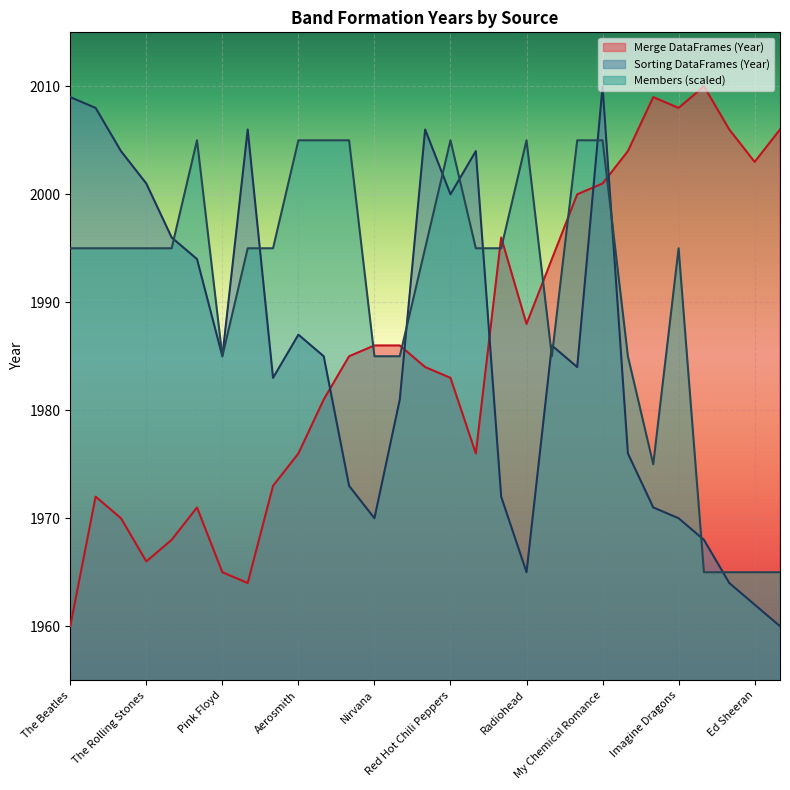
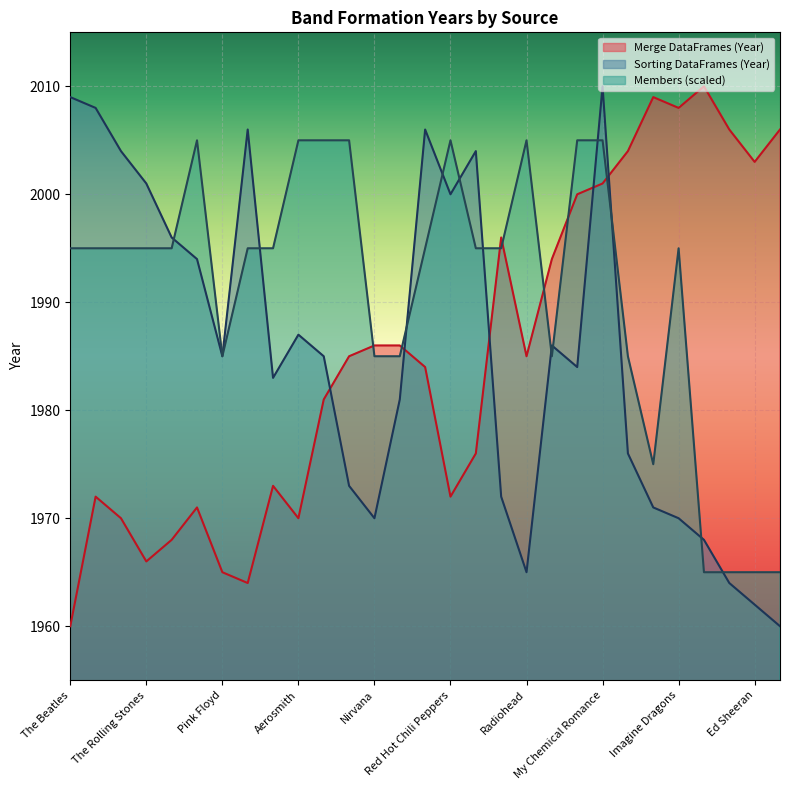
  {
    "Merge DataFrames (Year)": {
      "The Beatles": 1960,
      "The Rolling Stones": 1966,
      "Pink Floyd": 1965,
-     "Aerosmith": 1976,
+     "Aerosmith": 1970,
      "Nirvana": 1986,
-     "Red Hot Chili Peppers": 1983,
-     "Radiohead": 1988,
+     "Red Hot Chili Peppers": 1972,
+     "Radiohead": 1985,
      "My Chemical Romance": 2001,
      "Imagine Dragons": 2008,
      "Ed Sheeran": 2003
    }
  }
